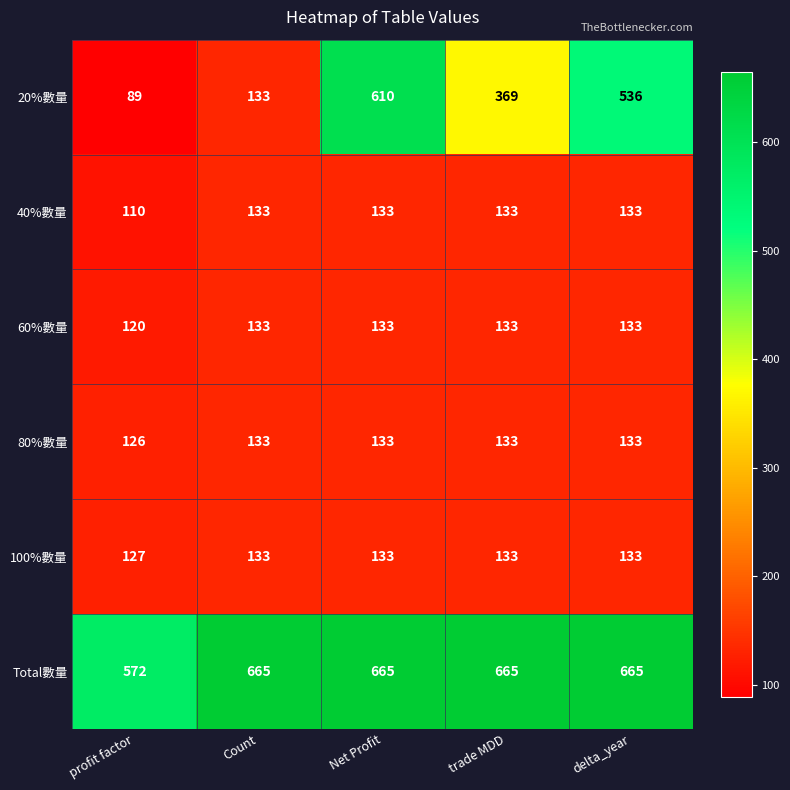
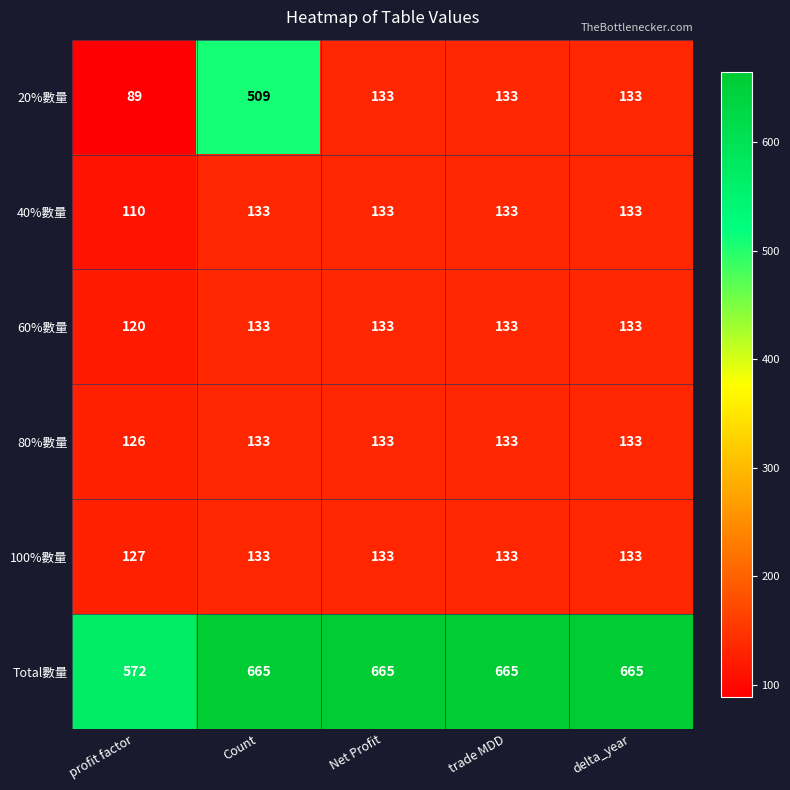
  {
    "20%數量": {
      "profit factor": 89,
-     "Count": 133,
-     "Net Profit": 610,
-     "trade MDD": 369,
-     "delta_year": 536
+     "Count": 509,
+     "Net Profit": 133,
+     "trade MDD": 133,
+     "delta_year": 133
    },
    "40%數量": {
      "profit factor": 110,
      "Count": 133,
      "Net Profit": 133,
      "trade MDD": 133,
      "delta_year": 133
    },
    "60%數量": {
      "profit factor": 120,
      "Count": 133,
      "Net Profit": 133,
      "trade MDD": 133,
      "delta_year": 133
    },
    "80%數量": {
      "profit factor": 126,
      "Count": 133,
      "Net Profit": 133,
      "trade MDD": 133,
      "delta_year": 133
    },
    "100%數量": {
      "profit factor": 127,
      "Count": 133,
      "Net Profit": 133,
      "trade MDD": 133,
      "delta_year": 133
    },
    "Total數量": {
      "profit factor": 572,
      "Count": 665,
      "Net Profit": 665,
      "trade MDD": 665,
      "delta_year": 665
    }
  }
